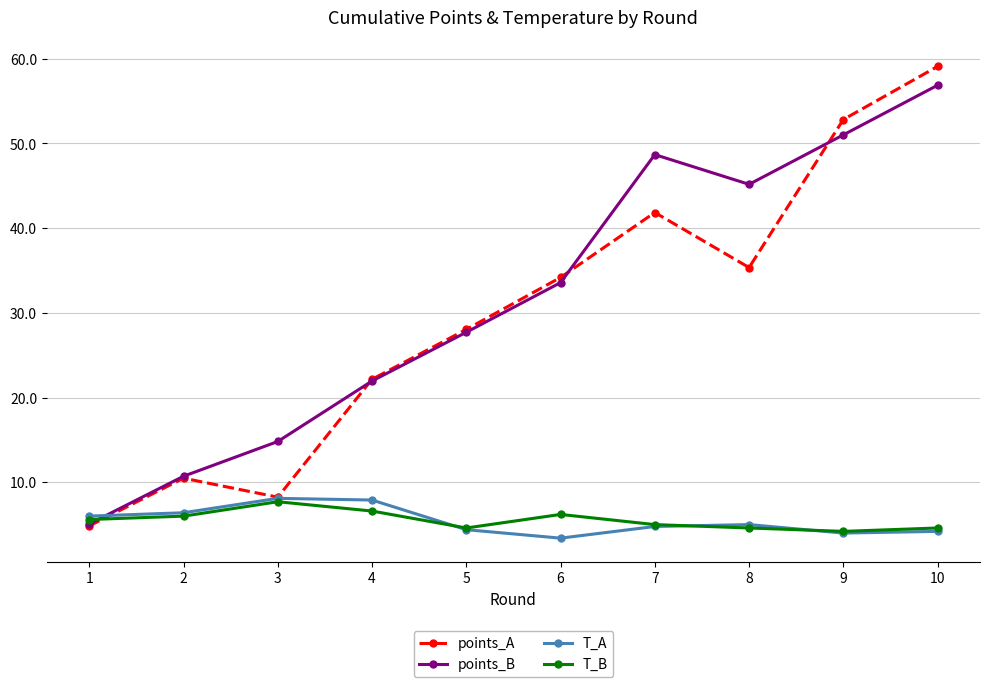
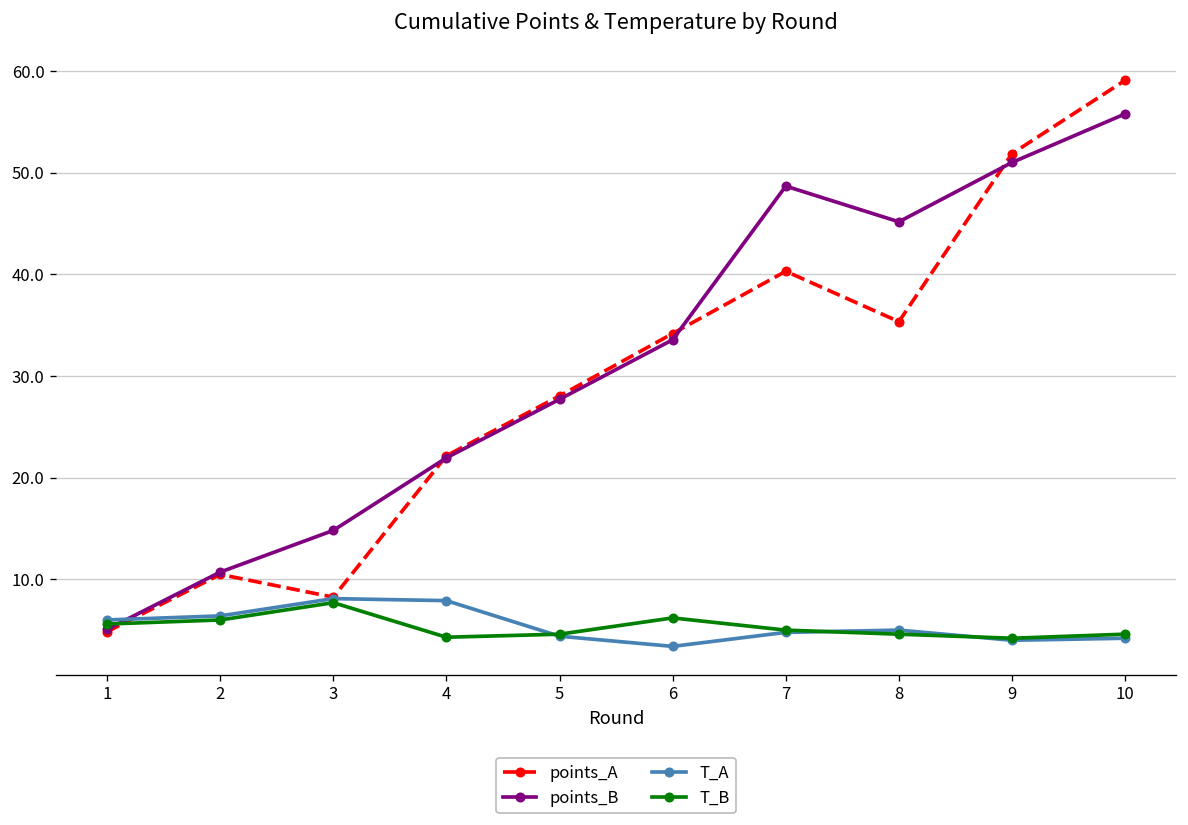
  {
    "points_A": {
      "5": 28,
      "6": 34,
-     "7": 42,
+     "7": 40,
      "8": 35,
-     "9": 53,
+     "9": 52,
      "10": 59
    },
    "points_B": {
      "3": 15,
      "5": 28,
      "6": 34,
      "7": 49,
      "8": 45,
      "9": 51,
-     "10": 57
+     "10": 56
    },
    "T_A": {
      "1": 6,
      "2": 6,
      "4": 8,
      "6": 3,
      "8": 5,
      "10": 4
    },
    "T_B": {
      "1": 6,
      "2": 6,
      "3": 8,
-     "4": 7,
+     "4": 4,
      "6": 6,
      "8": 5,
      "10": 5
    }
  }
